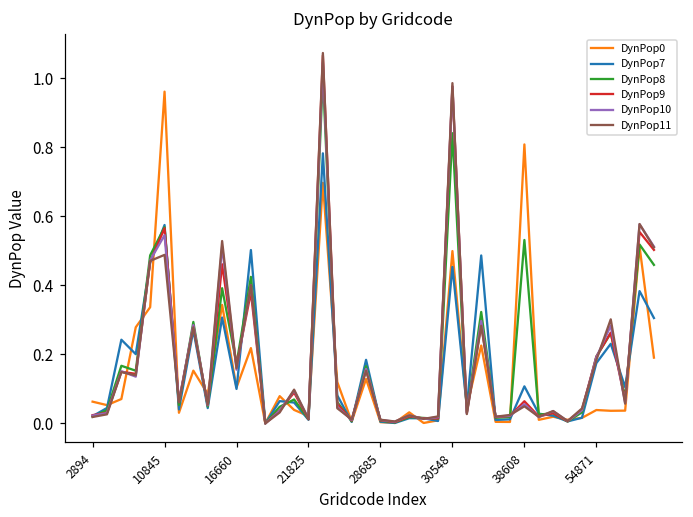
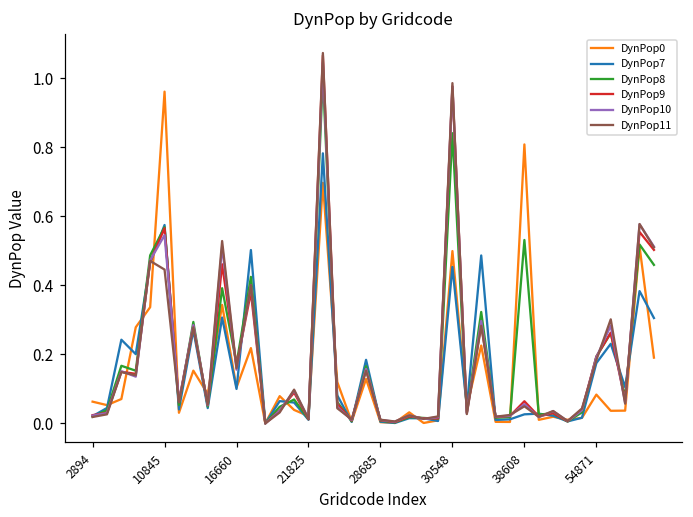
  {
    "DynPop0": {
      "2894": 0.06,
      "10845": 0.96,
      "30548": 0.50,
      "38608": 0.81,
-     "54871": 0.04
+     "54871": 0.08
    },
    "DynPop7": {
      "30548": 0.45,
-     "38608": 0.11,
+     "38608": 0.03,
      "54871": 0.17
    },
    "DynPop8": {
      "30548": 0.84,
      "38608": 0.53
    },
    "DynPop9": {
      "38608": 0.06
    },
    "DynPop10": {
      "10845": 0.55
    },
    "DynPop11": {
-     "10845": 0.49,
+     "10845": 0.45,
      "30548": 0.99
    }
  }
